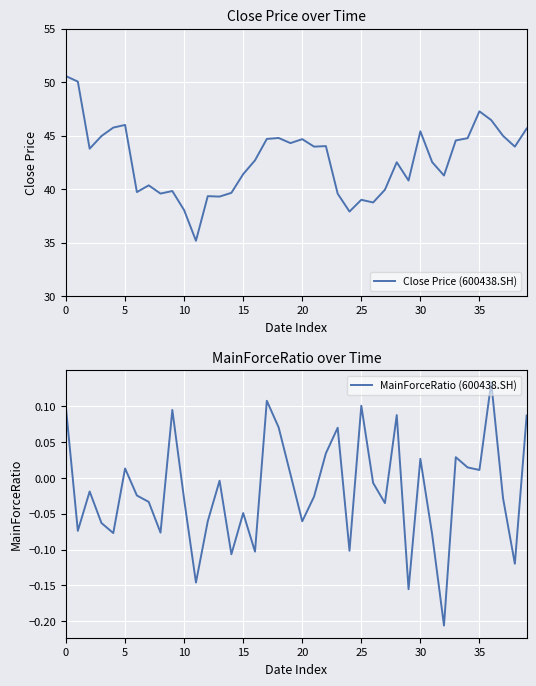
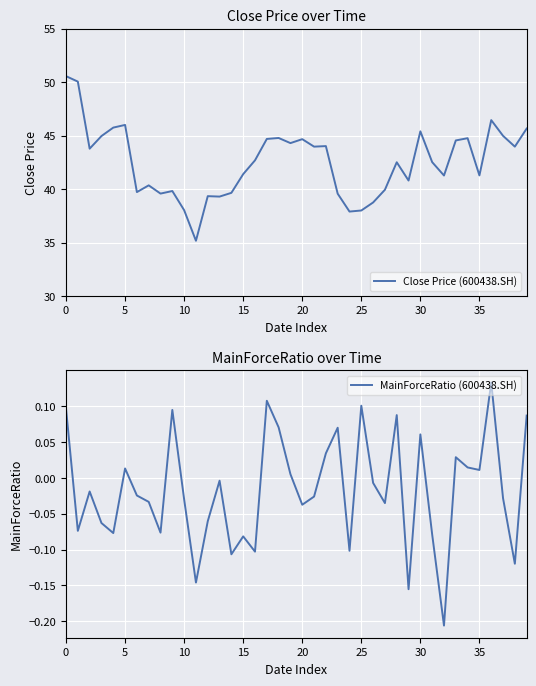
  {
    "Close Price over Time": {
      "0": 50.6,
      "5": 46.0,
      "10": 38.0,
      "15": 41.4,
      "20": 44.7,
-     "25": 39,
+     "25": 38,
      "30": 45.4,
-     "35": 47.3
+     "35": 41.3
    },
    "MainForceRatio over Time": {
      "0": 0.10,
      "5": 0.01,
      "10": -0.03,
-     "15": -0.05,
-     "20": -0.06,
+     "15": -0.08,
+     "20": -0.04,
      "25": 0.10,
-     "30": 0.03,
+     "30": 0.06,
      "35": 0.01
    }
  }
